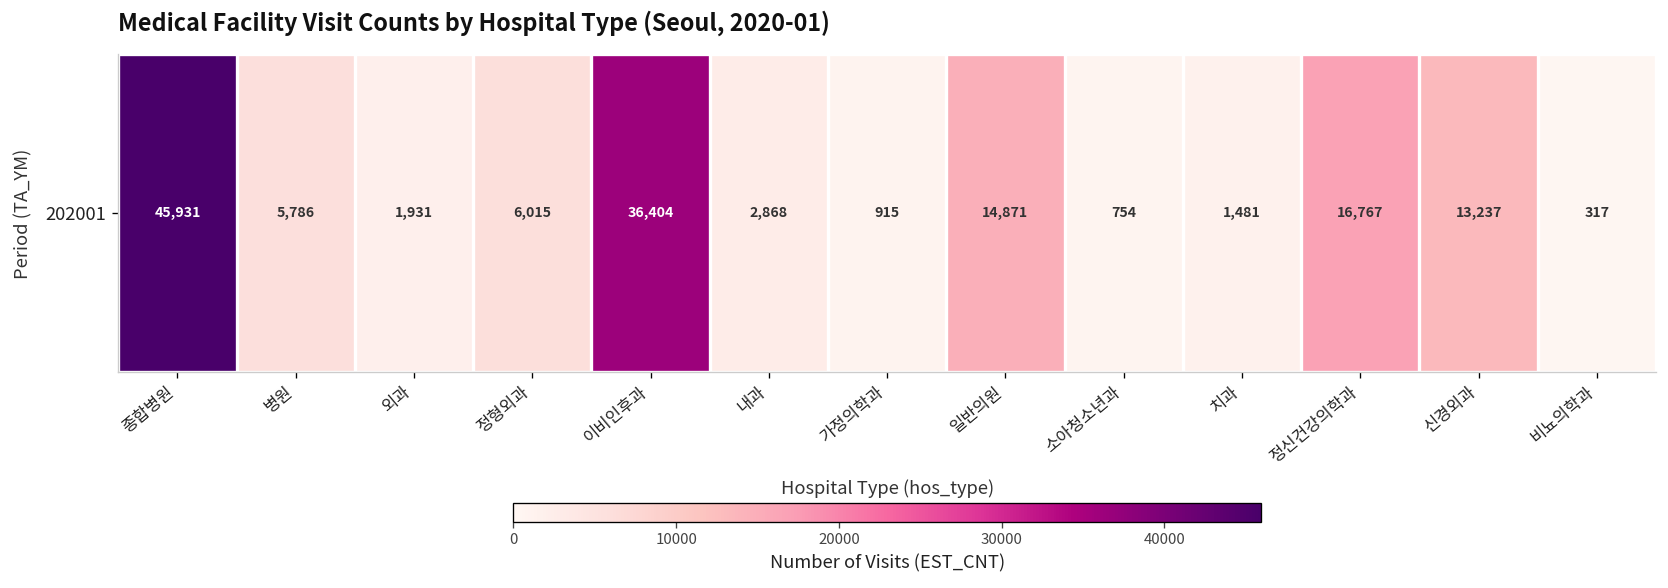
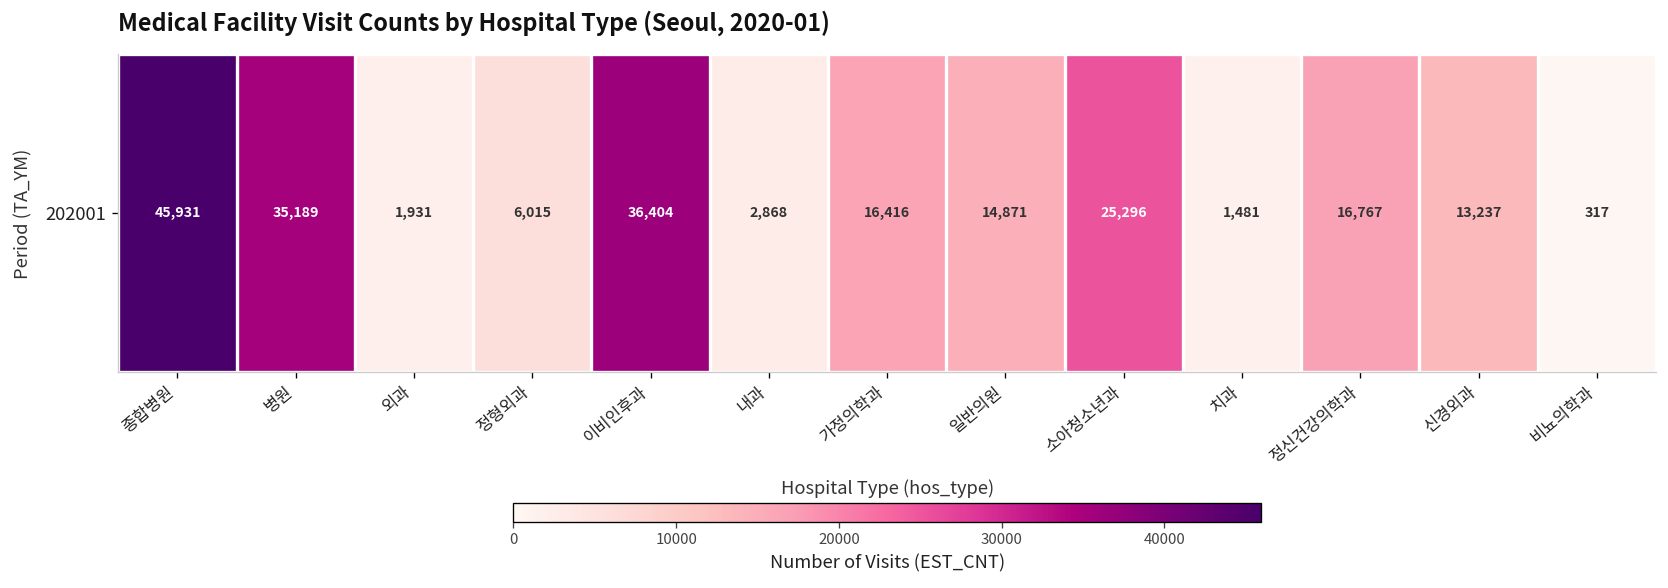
  {
    "202001": {
      "종합병원": "45,931",
-     "병원": "5,786",
+     "병원": "35,189",
      "외과": "1,931",
      "정형외과": "6,015",
      "이비인후과": "36,404",
      "내과": "2,868",
-     "가정의학과": "915",
+     "가정의학과": "16,416",
      "일반의원": "14,871",
-     "소아청소년과": "754",
+     "소아청소년과": "25,296",
      "치과": "1,481",
      "정신건강의학과": "16,767",
      "신경외과": "13,237",
      "비뇨의학과": "317"
    }
  }
